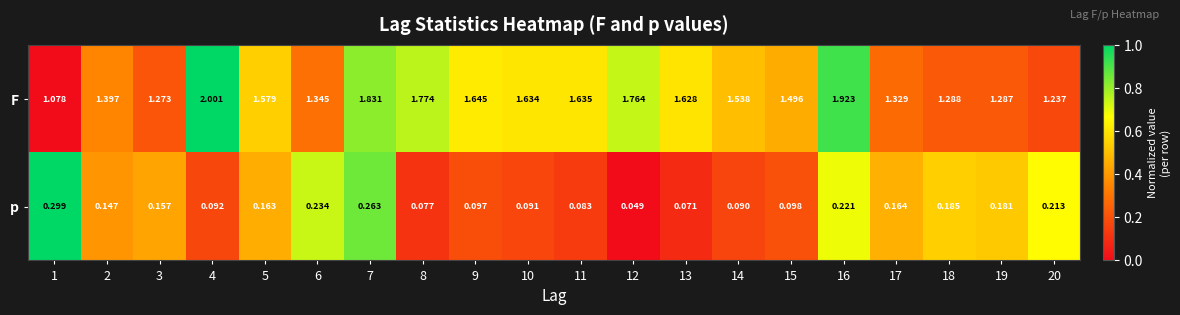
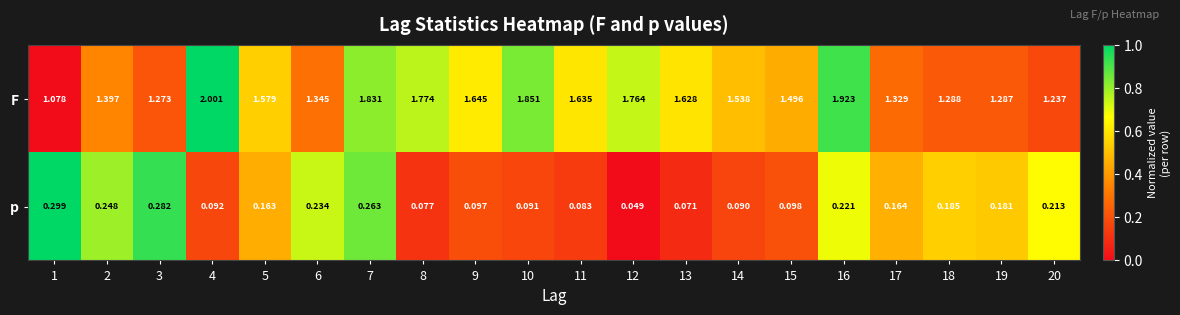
  {
    "F": {
      "1": 1.078,
      "2": 1.397,
      "3": 1.273,
      "4": 2.001,
      "5": 1.579,
      "6": 1.345,
      "7": 1.831,
      "8": 1.774,
      "9": 1.645,
-     "10": 1.634,
+     "10": 1.851,
      "11": 1.635,
      "12": 1.764,
      "13": 1.628,
      "14": 1.538,
      "15": 1.496,
      "16": 1.923,
      "17": 1.329,
      "18": 1.288,
      "19": 1.287,
      "20": 1.237
    },
    "p": {
      "1": 0.299,
-     "2": 0.147,
-     "3": 0.157,
+     "2": 0.248,
+     "3": 0.282,
      "4": 0.092,
      "5": 0.163,
      "6": 0.234,
      "7": 0.263,
      "8": 0.077,
      "9": 0.097,
      "10": 0.091,
      "11": 0.083,
      "12": 0.049,
      "13": 0.071,
      "14": 0.090,
      "15": 0.098,
      "16": 0.221,
      "17": 0.164,
      "18": 0.185,
      "19": 0.181,
      "20": 0.213
    }
  }
